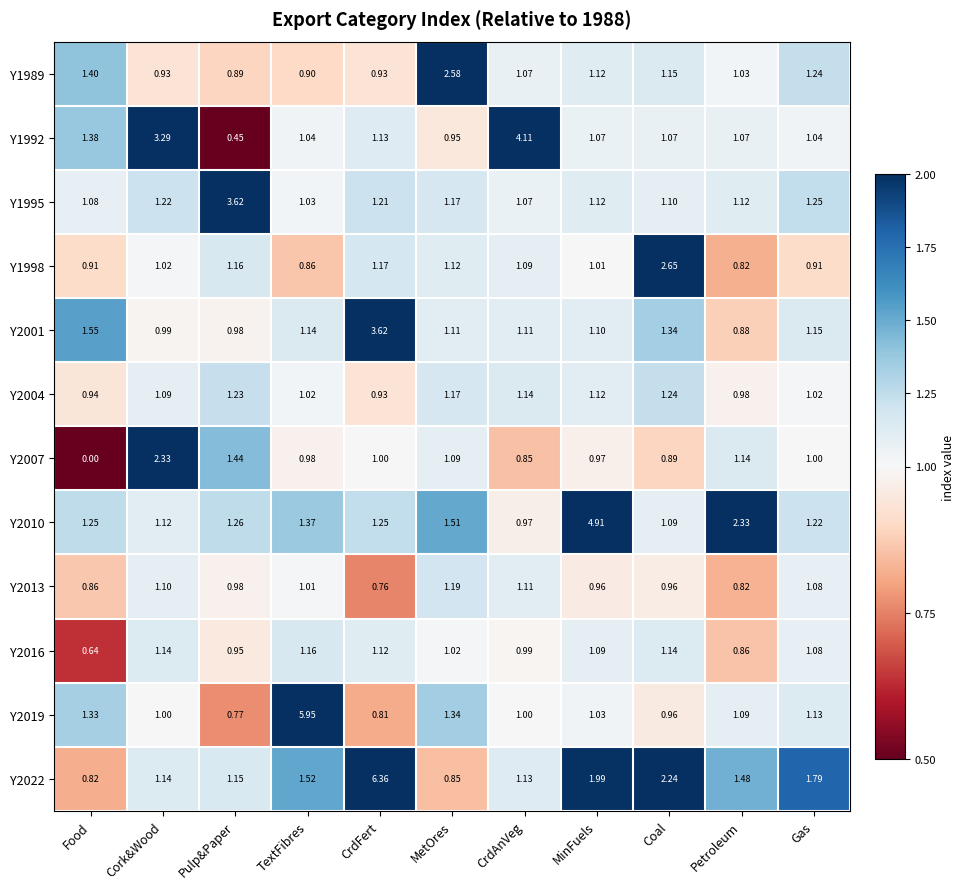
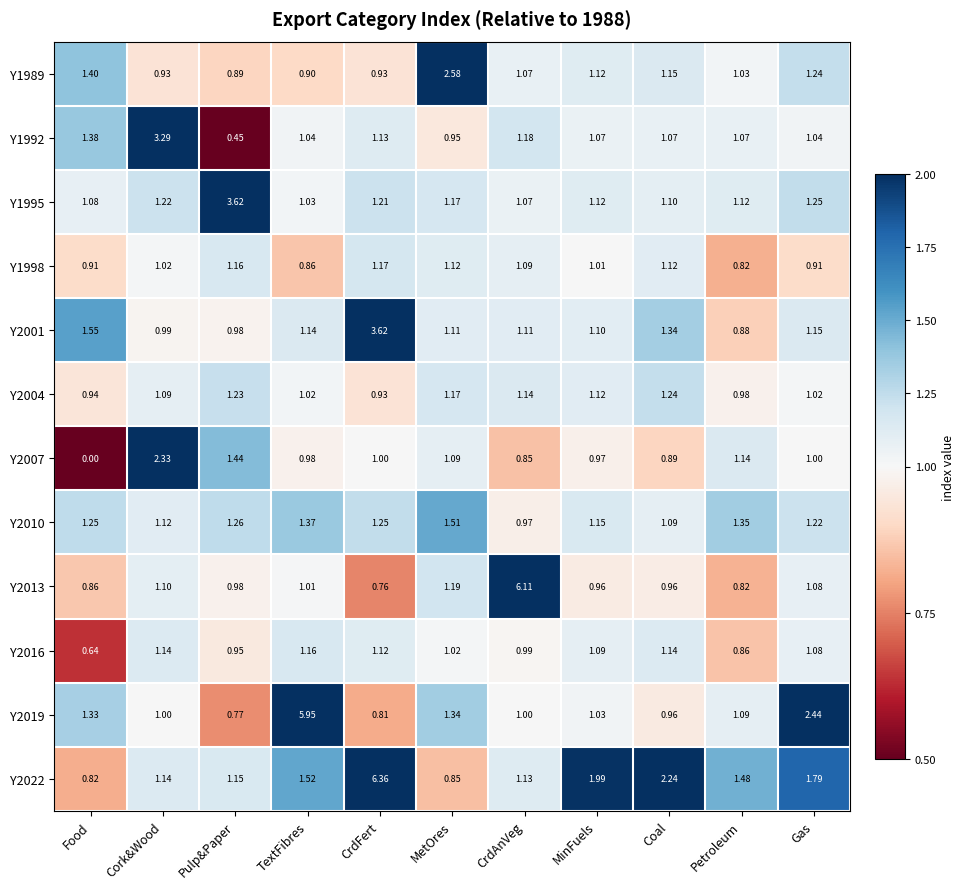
  {
    "Y1989": {
      "Food": 1.40,
      "Cork&Wood": 0.93,
      "Pulp&Paper": 0.89,
      "TextFibres": 0.90,
      "CrdFert": 0.93,
      "MetOres": 2.58,
      "CrdAnVeg": 1.07,
      "MinFuels": 1.12,
      "Coal": 1.15,
      "Petroleum": 1.03,
      "Gas": 1.24
    },
    "Y1992": {
      "Food": 1.38,
      "Cork&Wood": 3.29,
      "Pulp&Paper": 0.45,
      "TextFibres": 1.04,
      "CrdFert": 1.13,
      "MetOres": 0.95,
-     "CrdAnVeg": 4.11,
+     "CrdAnVeg": 1.18,
      "MinFuels": 1.07,
      "Coal": 1.07,
      "Petroleum": 1.07,
      "Gas": 1.04
    },
    "Y1995": {
      "Food": 1.08,
      "Cork&Wood": 1.22,
      "Pulp&Paper": 3.62,
      "TextFibres": 1.03,
      "CrdFert": 1.21,
      "MetOres": 1.17,
      "CrdAnVeg": 1.07,
      "MinFuels": 1.12,
      "Coal": 1.10,
      "Petroleum": 1.12,
      "Gas": 1.25
    },
    "Y1998": {
      "Food": 0.91,
      "Cork&Wood": 1.02,
      "Pulp&Paper": 1.16,
      "TextFibres": 0.86,
      "CrdFert": 1.17,
      "MetOres": 1.12,
      "CrdAnVeg": 1.09,
      "MinFuels": 1.01,
-     "Coal": 2.65,
+     "Coal": 1.12,
      "Petroleum": 0.82,
      "Gas": 0.91
    },
    "Y2001": {
      "Food": 1.55,
      "Cork&Wood": 0.99,
      "Pulp&Paper": 0.98,
      "TextFibres": 1.14,
      "CrdFert": 3.62,
      "MetOres": 1.11,
      "CrdAnVeg": 1.11,
      "MinFuels": 1.10,
      "Coal": 1.34,
      "Petroleum": 0.88,
      "Gas": 1.15
    },
    "Y2004": {
      "Food": 0.94,
      "Cork&Wood": 1.09,
      "Pulp&Paper": 1.23,
      "TextFibres": 1.02,
      "CrdFert": 0.93,
      "MetOres": 1.17,
      "CrdAnVeg": 1.14,
      "MinFuels": 1.12,
      "Coal": 1.24,
      "Petroleum": 0.98,
      "Gas": 1.02
    },
    "Y2007": {
      "Food": 0.00,
      "Cork&Wood": 2.33,
      "Pulp&Paper": 1.44,
      "TextFibres": 0.98,
      "CrdFert": 1.00,
      "MetOres": 1.09,
      "CrdAnVeg": 0.85,
      "MinFuels": 0.97,
      "Coal": 0.89,
      "Petroleum": 1.14,
      "Gas": 1.00
    },
    "Y2010": {
      "Food": 1.25,
      "Cork&Wood": 1.12,
      "Pulp&Paper": 1.26,
      "TextFibres": 1.37,
      "CrdFert": 1.25,
      "MetOres": 1.51,
      "CrdAnVeg": 0.97,
-     "MinFuels": 4.91,
+     "MinFuels": 1.15,
      "Coal": 1.09,
-     "Petroleum": 2.33,
+     "Petroleum": 1.35,
      "Gas": 1.22
    },
    "Y2013": {
      "Food": 0.86,
      "Cork&Wood": 1.10,
      "Pulp&Paper": 0.98,
      "TextFibres": 1.01,
      "CrdFert": 0.76,
      "MetOres": 1.19,
-     "CrdAnVeg": 1.11,
+     "CrdAnVeg": 6.11,
      "MinFuels": 0.96,
      "Coal": 0.96,
      "Petroleum": 0.82,
      "Gas": 1.08
    },
    "Y2016": {
      "Food": 0.64,
      "Cork&Wood": 1.14,
      "Pulp&Paper": 0.95,
      "TextFibres": 1.16,
      "CrdFert": 1.12,
      "MetOres": 1.02,
      "CrdAnVeg": 0.99,
      "MinFuels": 1.09,
      "Coal": 1.14,
      "Petroleum": 0.86,
      "Gas": 1.08
    },
    "Y2019": {
      "Food": 1.33,
      "Cork&Wood": 1.00,
      "Pulp&Paper": 0.77,
      "TextFibres": 5.95,
      "CrdFert": 0.81,
      "MetOres": 1.34,
      "CrdAnVeg": 1.00,
      "MinFuels": 1.03,
      "Coal": 0.96,
      "Petroleum": 1.09,
-     "Gas": 1.13
+     "Gas": 2.44
    },
    "Y2022": {
      "Food": 0.82,
      "Cork&Wood": 1.14,
      "Pulp&Paper": 1.15,
      "TextFibres": 1.52,
      "CrdFert": 6.36,
      "MetOres": 0.85,
      "CrdAnVeg": 1.13,
      "MinFuels": 1.99,
      "Coal": 2.24,
      "Petroleum": 1.48,
      "Gas": 1.79
    }
  }
